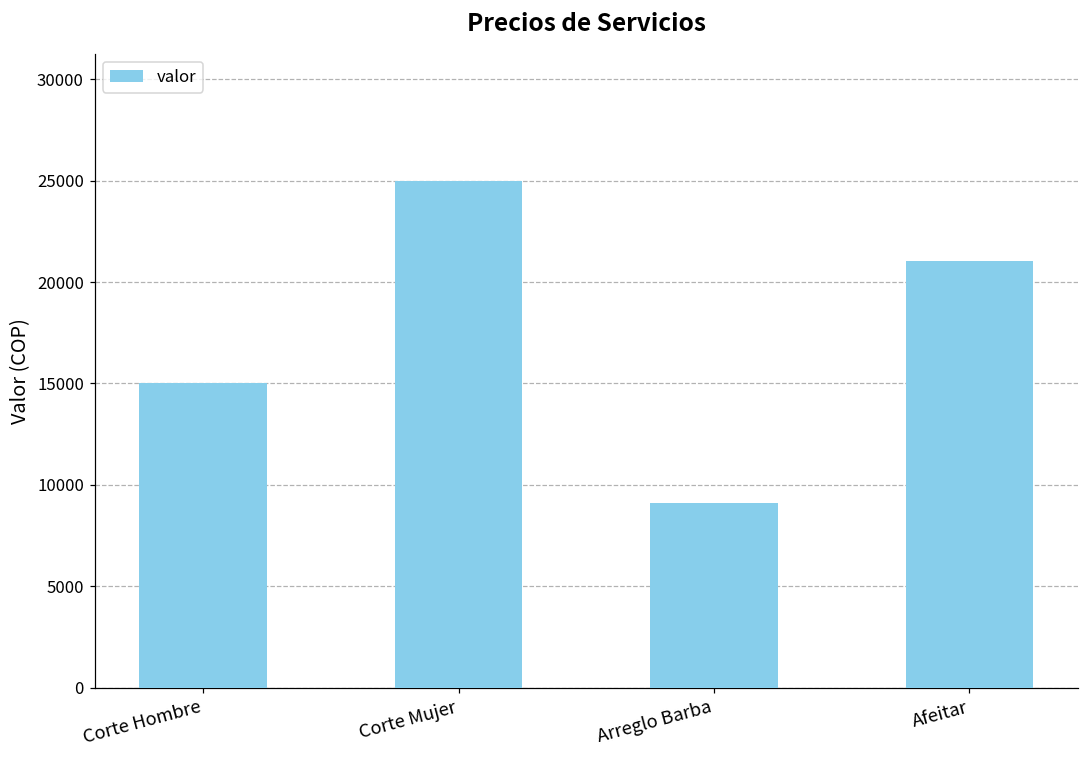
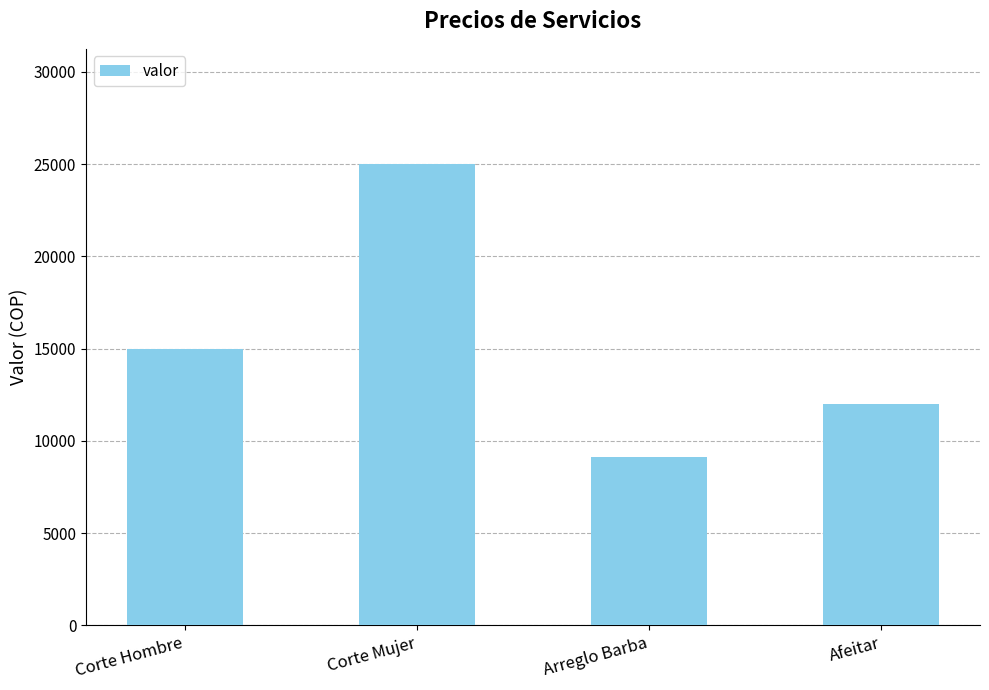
  {
    "Corte Hombre": 15000,
    "Corte Mujer": 25000,
    "Arreglo Barba": 9100,
-   "Afeitar": 21000
+   "Afeitar": 12000
  }
